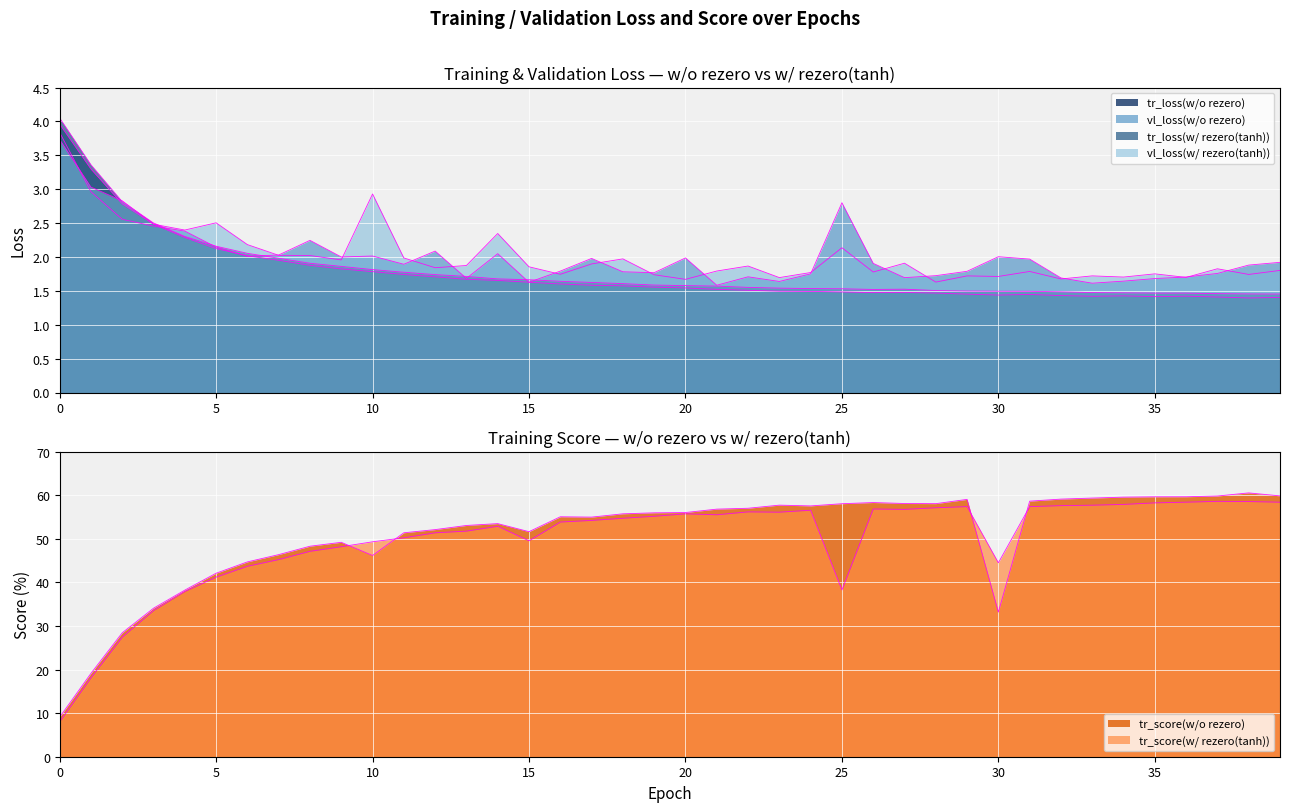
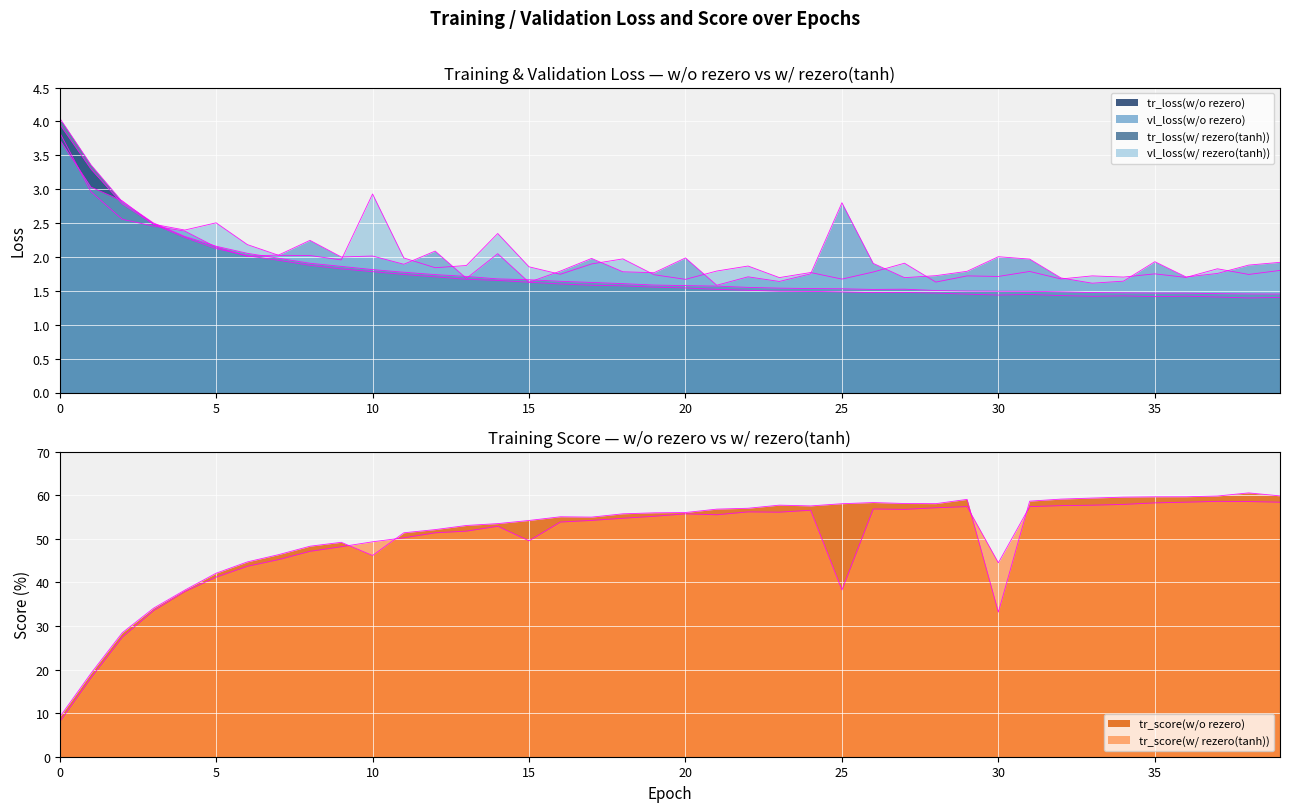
  {
    "Training & Validation Loss — w/o rezero vs w/ rezero(tanh)": {
      "vl_loss(w/o rezero)": {
        "0": 3.8,
        "10": 2.0,
        "20": 2.0,
        "25": 2.8,
        "30": 2.0,
-       "35": 1.7
+       "35": 1.9
      },
      "vl_loss(w/ rezero(tanh))": {
        "0": 3.7,
        "5": 2.5,
        "10": 2.9,
        "15": 1.9,
        "20": 1.7,
-       "25": 2.1,
+       "25": 1.7,
        "30": 1.7,
        "35": 1.8
      }
    },
    "Training Score — w/o rezero vs w/ rezero(tanh)": {
      "tr_score(w/o rezero)": {
        "0": 9,
        "5": 42,
        "10": 46,
-       "15": 52,
+       "15": 54,
        "25": 58,
        "30": 33,
        "35": 60
      },
      "tr_score(w/ rezero(tanh))": {
        "0": 8,
        "5": 41,
        "10": 49,
        "15": 50,
        "25": 38,
        "30": 45,
        "35": 58
      }
    }
  }
